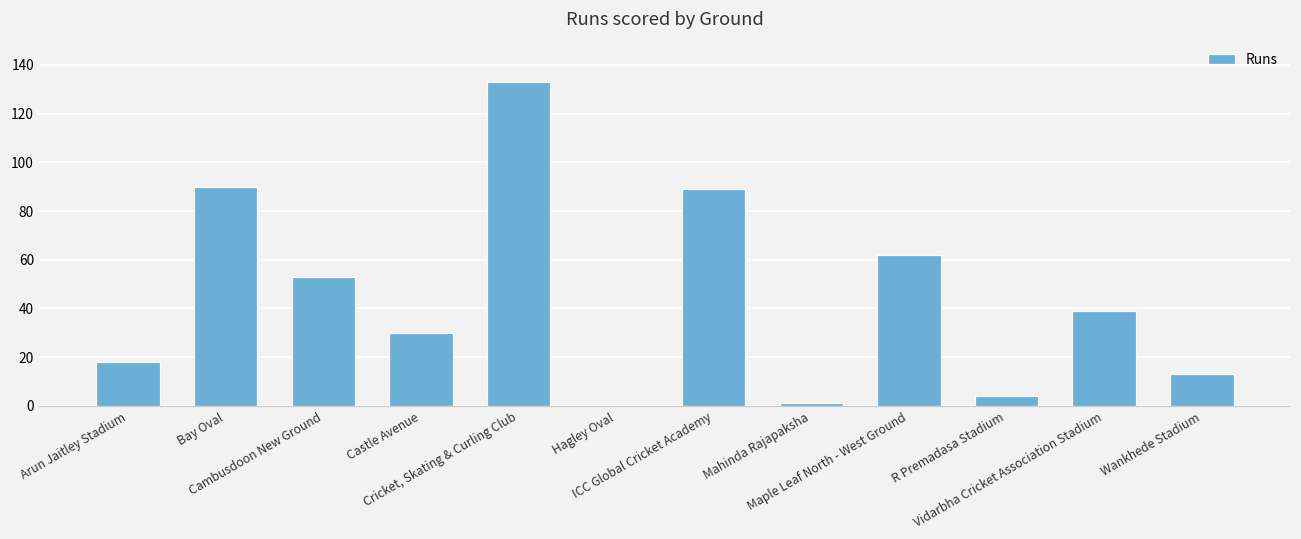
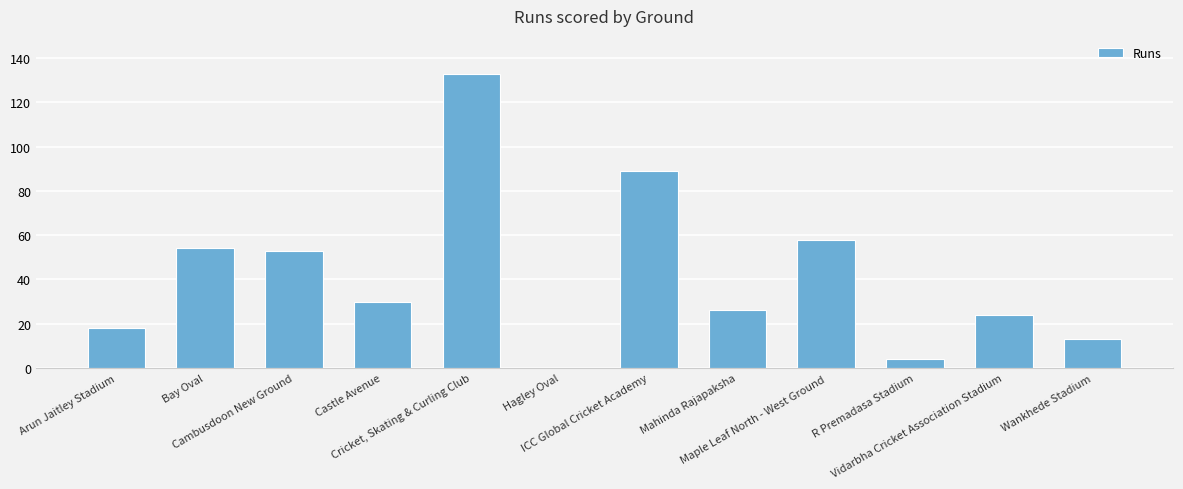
  {
    "Arun Jaitley Stadium": 18,
-   "Bay Oval": 90,
+   "Bay Oval": 54,
    "Cambusdoon New Ground": 53,
    "Castle Avenue": 30,
    "Cricket, Skating & Curling Club": 133,
    "Hagley Oval": 0,
    "ICC Global Cricket Academy": 89,
-   "Mahinda Rajapaksha": 1,
-   "Maple Leaf North - West Ground": 62,
+   "Mahinda Rajapaksha": 26,
+   "Maple Leaf North - West Ground": 58,
    "R Premadasa Stadium": 4,
-   "Vidarbha Cricket Association Stadium": 39,
+   "Vidarbha Cricket Association Stadium": 24,
    "Wankhede Stadium": 13
  }
